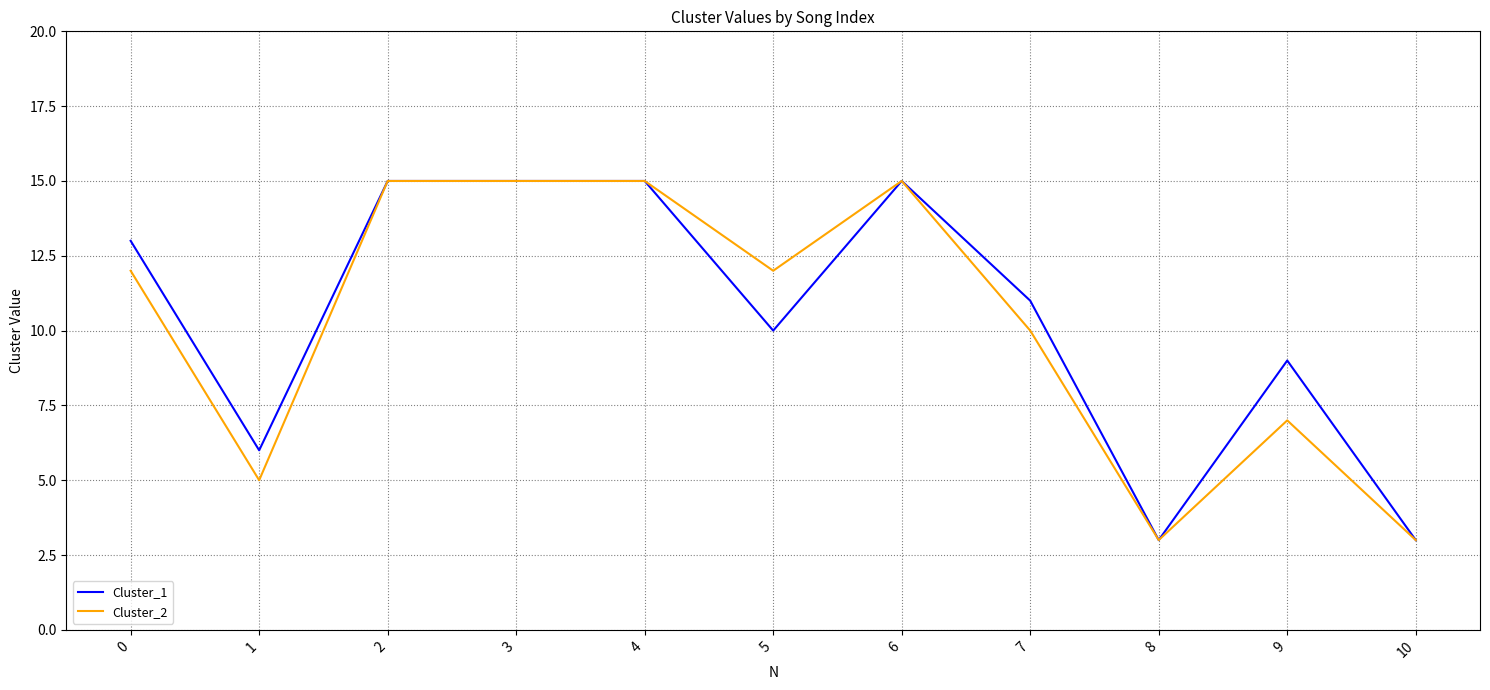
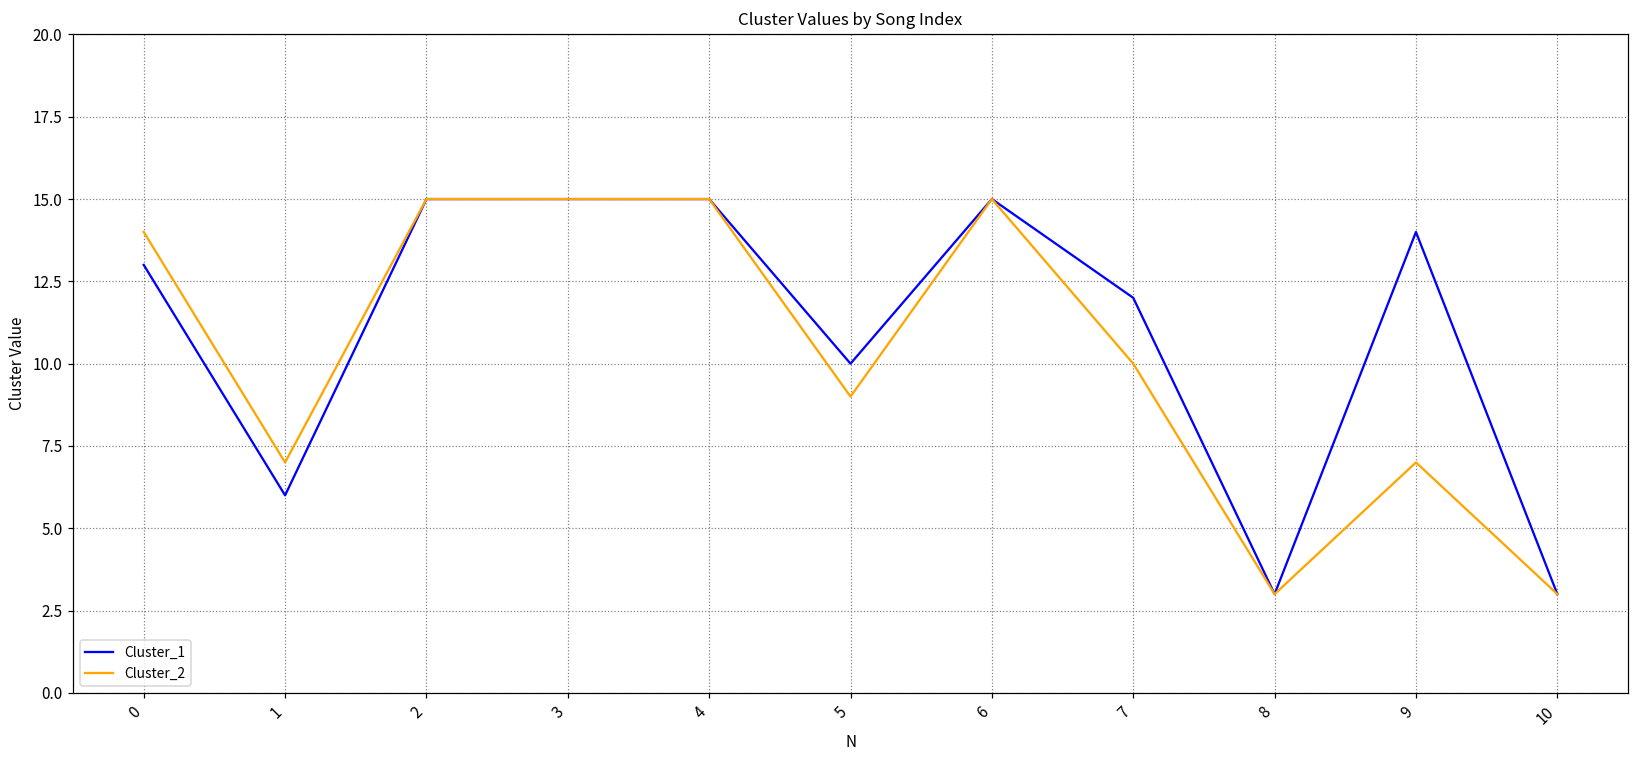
  {
    "Cluster_1": {
      "0": 13,
      "1": 6,
      "5": 10,
-     "7": 11,
-     "9": 9
+     "7": 12,
+     "9": 14
    },
    "Cluster_2": {
-     "0": 12,
-     "1": 5,
-     "5": 12,
+     "0": 14,
+     "1": 7,
+     "5": 9,
      "7": 10,
      "9": 7
    }
  }
